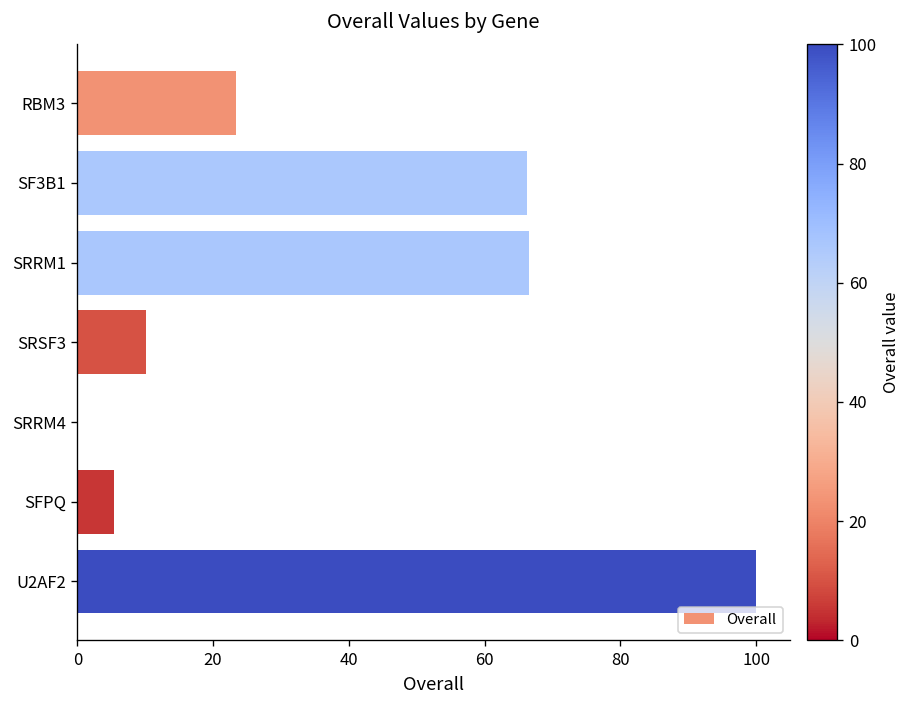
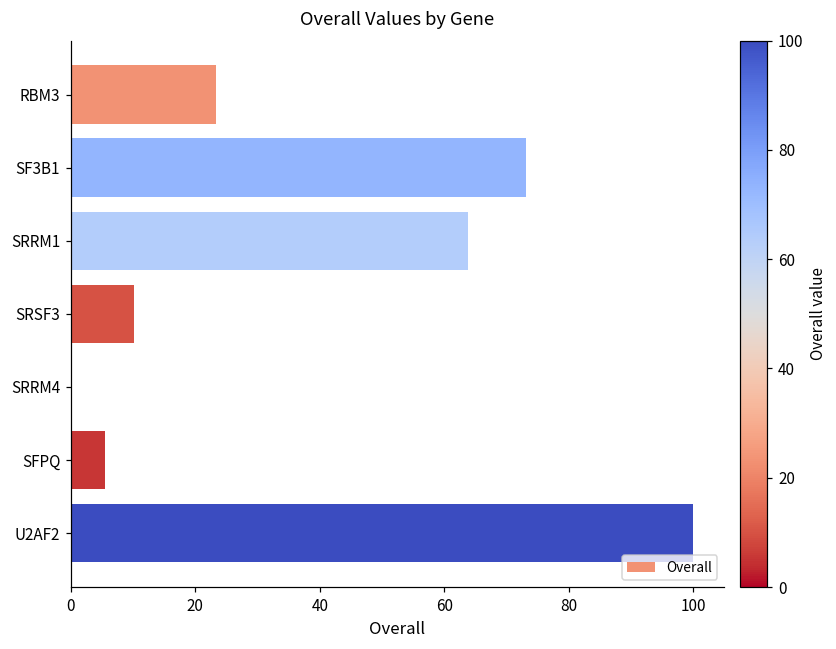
  {
    "RBM3": 23,
-   "SF3B1": 66,
-   "SRRM1": 67,
+   "SF3B1": 73,
+   "SRRM1": 64,
    "SRSF3": 10,
    "SRRM4": 0,
    "SFPQ": 5,
    "U2AF2": 100
  }
